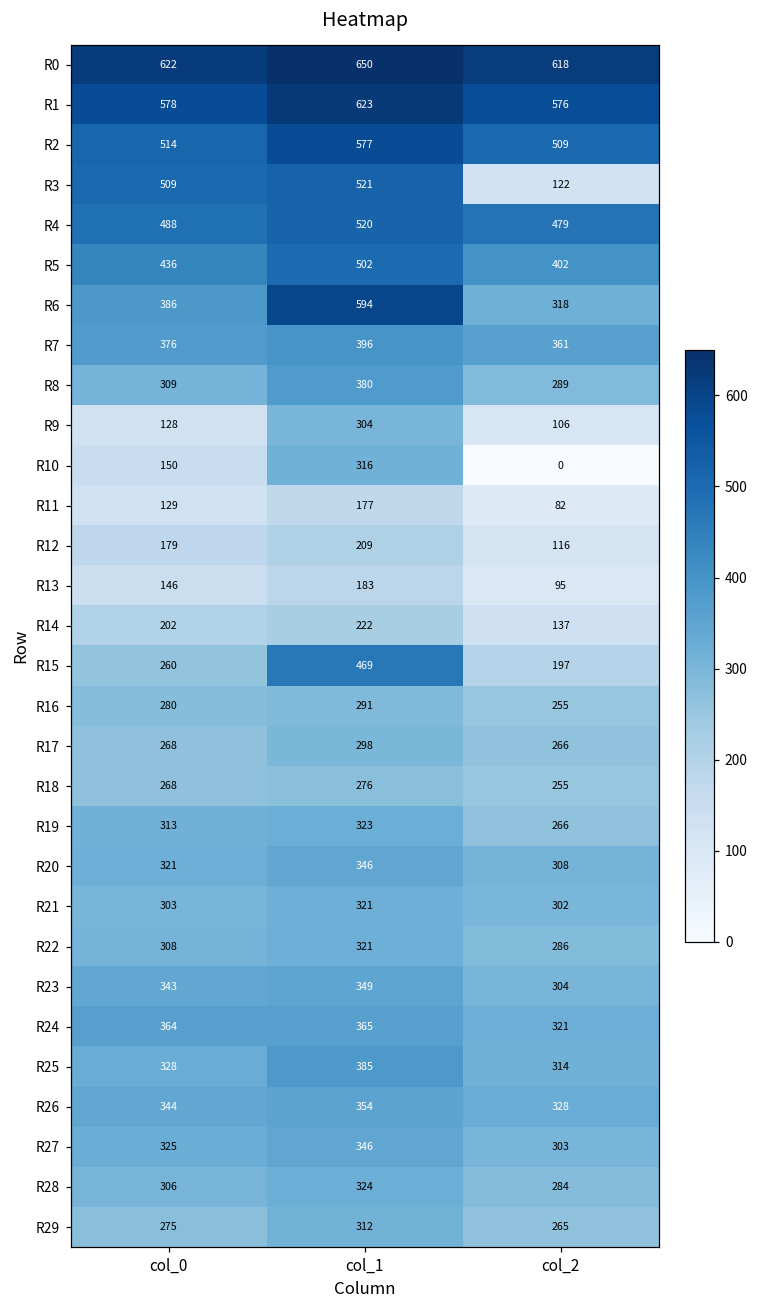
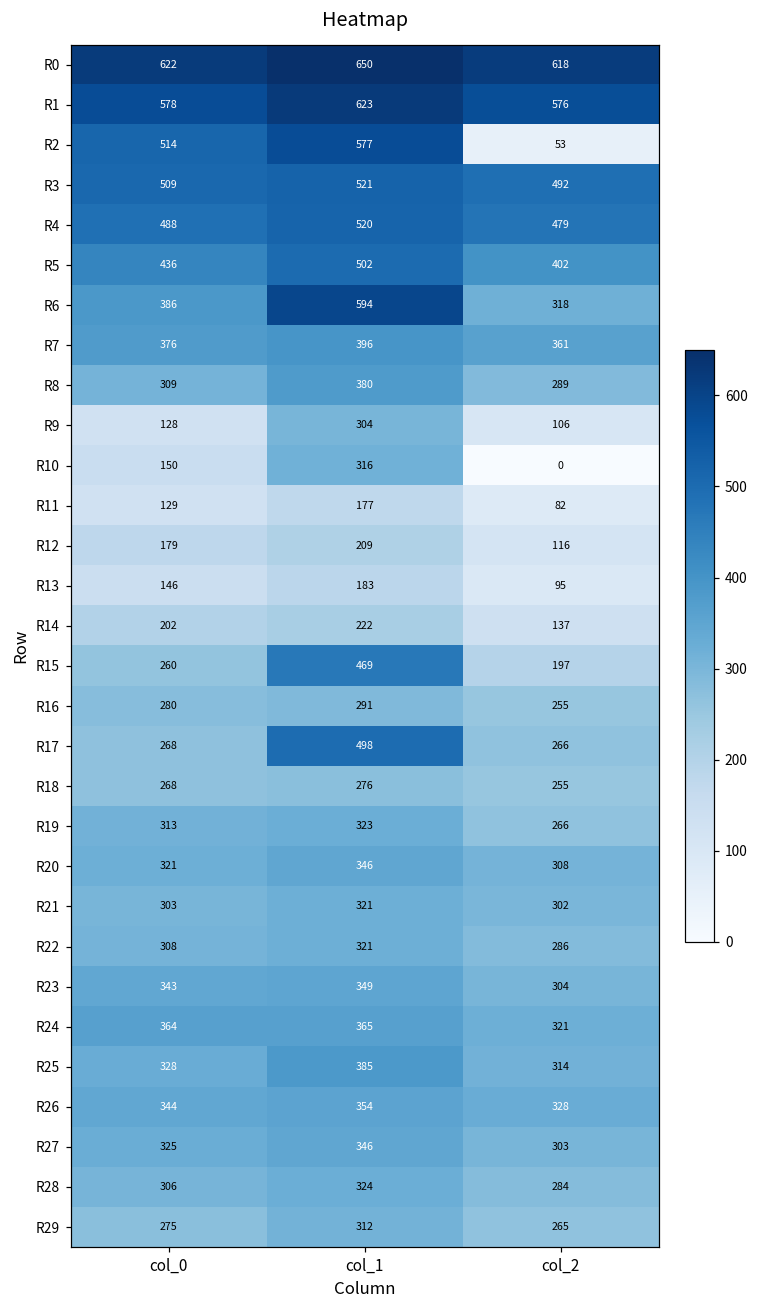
  {
    "R0": {
      "col_0": 622,
      "col_1": 650,
      "col_2": 618
    },
    "R1": {
      "col_0": 578,
      "col_1": 623,
      "col_2": 576
    },
    "R2": {
      "col_0": 514,
      "col_1": 577,
-     "col_2": 509
+     "col_2": 53
    },
    "R3": {
      "col_0": 509,
      "col_1": 521,
-     "col_2": 122
+     "col_2": 492
    },
    "R4": {
      "col_0": 488,
      "col_1": 520,
      "col_2": 479
    },
    "R5": {
      "col_0": 436,
      "col_1": 502,
      "col_2": 402
    },
    "R6": {
      "col_0": 386,
      "col_1": 594,
      "col_2": 318
    },
    "R7": {
      "col_0": 376,
      "col_1": 396,
      "col_2": 361
    },
    "R8": {
      "col_0": 309,
      "col_1": 380,
      "col_2": 289
    },
    "R9": {
      "col_0": 128,
      "col_1": 304,
      "col_2": 106
    },
    "R10": {
      "col_0": 150,
      "col_1": 316,
      "col_2": 0
    },
    "R11": {
      "col_0": 129,
      "col_1": 177,
      "col_2": 82
    },
    "R12": {
      "col_0": 179,
      "col_1": 209,
      "col_2": 116
    },
    "R13": {
      "col_0": 146,
      "col_1": 183,
      "col_2": 95
    },
    "R14": {
      "col_0": 202,
      "col_1": 222,
      "col_2": 137
    },
    "R15": {
      "col_0": 260,
      "col_1": 469,
      "col_2": 197
    },
    "R16": {
      "col_0": 280,
      "col_1": 291,
      "col_2": 255
    },
    "R17": {
      "col_0": 268,
-     "col_1": 298,
+     "col_1": 498,
      "col_2": 266
    },
    "R18": {
      "col_0": 268,
      "col_1": 276,
      "col_2": 255
    },
    "R19": {
      "col_0": 313,
      "col_1": 323,
      "col_2": 266
    },
    "R20": {
      "col_0": 321,
      "col_1": 346,
      "col_2": 308
    },
    "R21": {
      "col_0": 303,
      "col_1": 321,
      "col_2": 302
    },
    "R22": {
      "col_0": 308,
      "col_1": 321,
      "col_2": 286
    },
    "R23": {
      "col_0": 343,
      "col_1": 349,
      "col_2": 304
    },
    "R24": {
      "col_0": 364,
      "col_1": 365,
      "col_2": 321
    },
    "R25": {
      "col_0": 328,
      "col_1": 385,
      "col_2": 314
    },
    "R26": {
      "col_0": 344,
      "col_1": 354,
      "col_2": 328
    },
    "R27": {
      "col_0": 325,
      "col_1": 346,
      "col_2": 303
    },
    "R28": {
      "col_0": 306,
      "col_1": 324,
      "col_2": 284
    },
    "R29": {
      "col_0": 275,
      "col_1": 312,
      "col_2": 265
    }
  }
